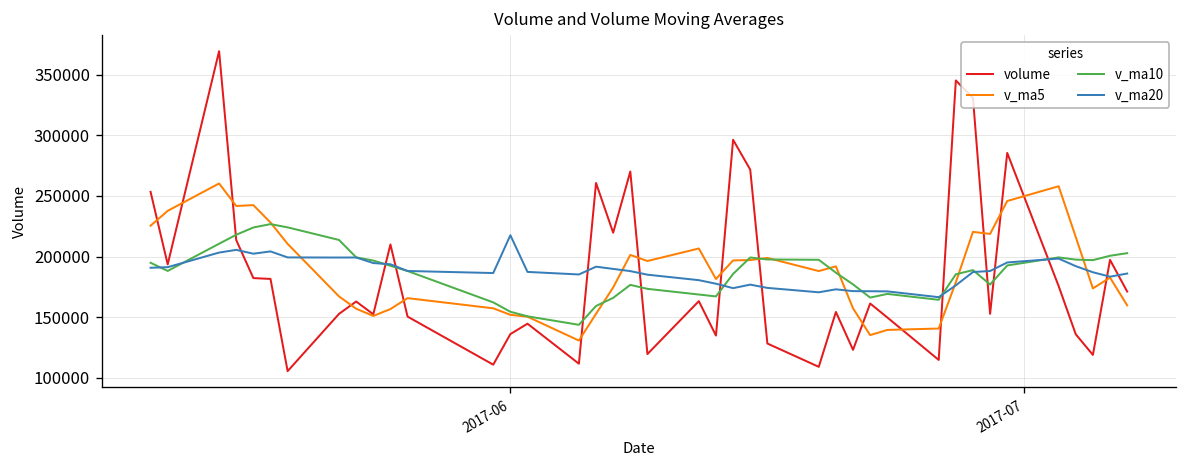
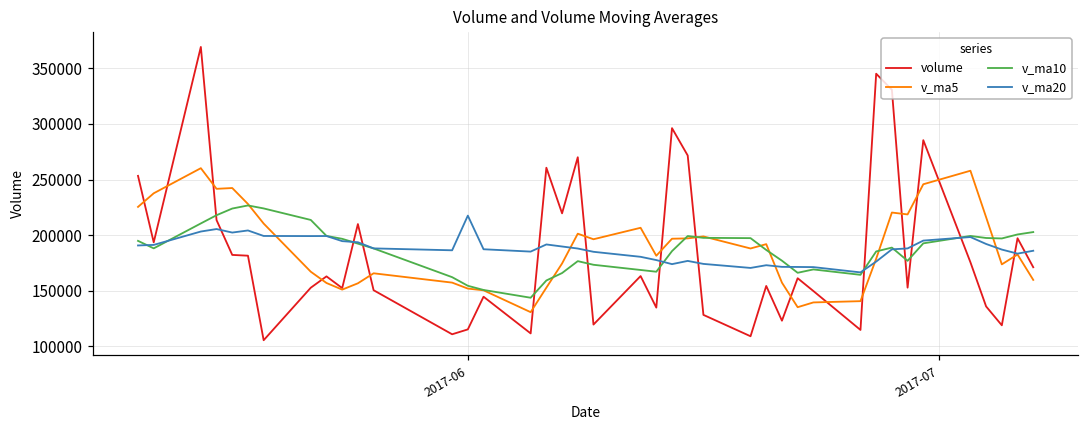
  {
    "volume": {
-     "2017-06": 136000
+     "2017-06": 115000
    },
    "v_ma20": {
      "2017-06": 218000
    }
  }
